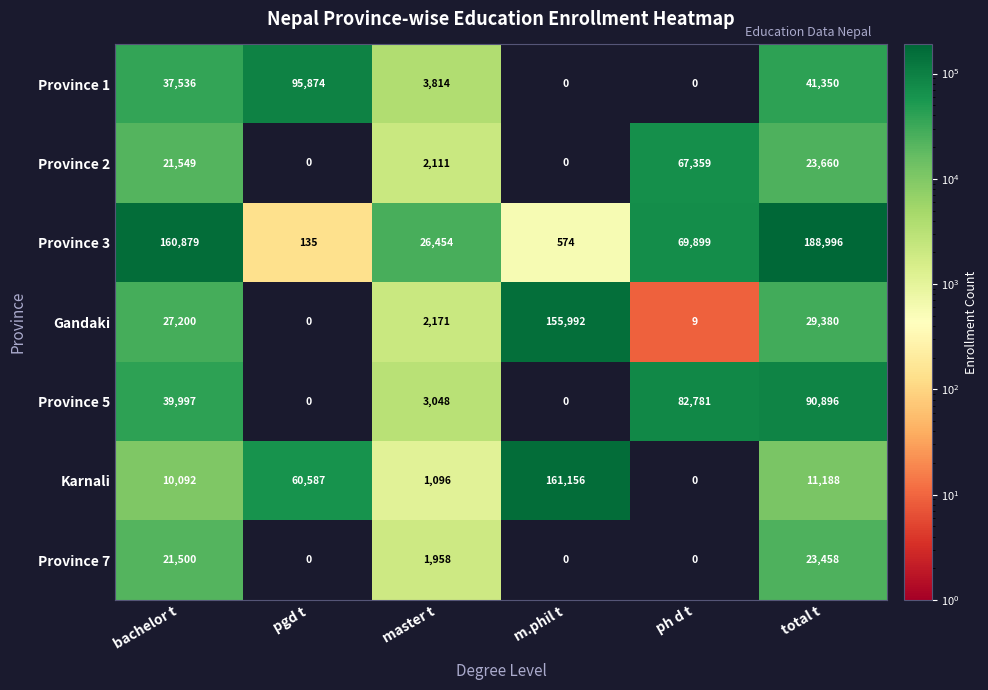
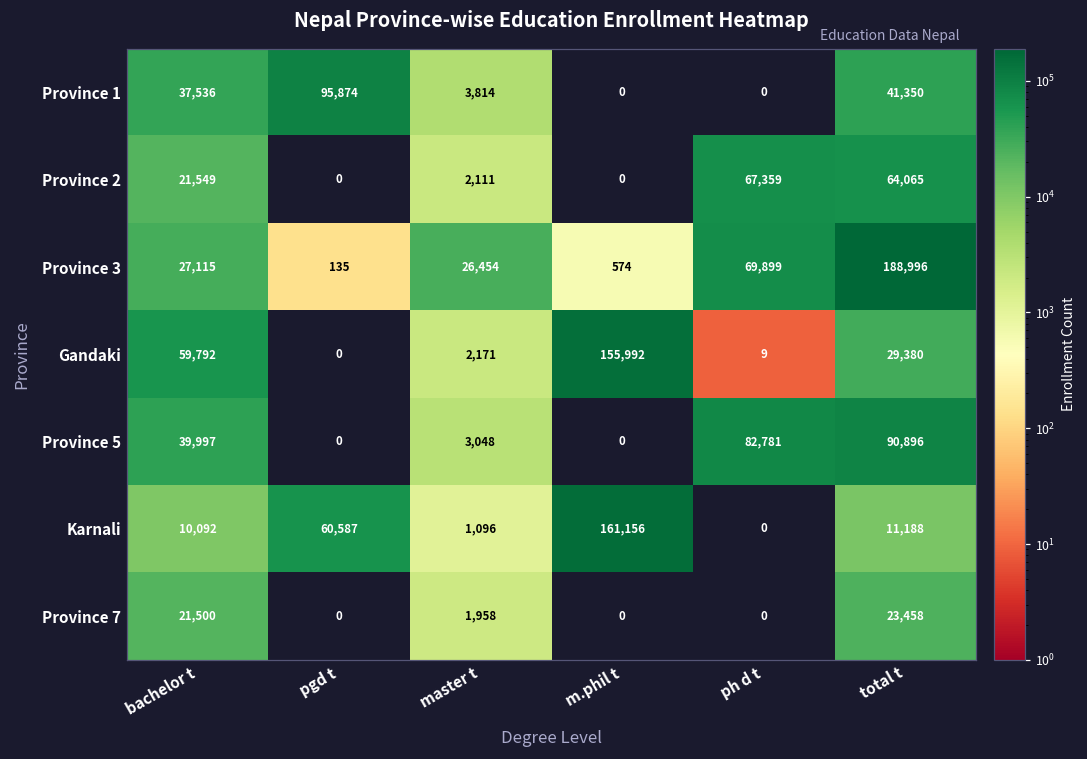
  {
    "Province 1": {
      "bachelor t": "37,536",
      "pgd t": "95,874",
      "master t": "3,814",
      "m.phil t": "0",
      "ph d t": "0",
      "total t": "41,350"
    },
    "Province 2": {
      "bachelor t": "21,549",
      "pgd t": "0",
      "master t": "2,111",
      "m.phil t": "0",
      "ph d t": "67,359",
-     "total t": "23,660"
+     "total t": "64,065"
    },
    "Province 3": {
-     "bachelor t": "160,879",
+     "bachelor t": "27,115",
      "pgd t": "135",
      "master t": "26,454",
      "m.phil t": "574",
      "ph d t": "69,899",
      "total t": "188,996"
    },
    "Gandaki": {
-     "bachelor t": "27,200",
+     "bachelor t": "59,792",
      "pgd t": "0",
      "master t": "2,171",
      "m.phil t": "155,992",
      "ph d t": "9",
      "total t": "29,380"
    },
    "Province 5": {
      "bachelor t": "39,997",
      "pgd t": "0",
      "master t": "3,048",
      "m.phil t": "0",
      "ph d t": "82,781",
      "total t": "90,896"
    },
    "Karnali": {
      "bachelor t": "10,092",
      "pgd t": "60,587",
      "master t": "1,096",
      "m.phil t": "161,156",
      "ph d t": "0",
      "total t": "11,188"
    },
    "Province 7": {
      "bachelor t": "21,500",
      "pgd t": "0",
      "master t": "1,958",
      "m.phil t": "0",
      "ph d t": "0",
      "total t": "23,458"
    }
  }
